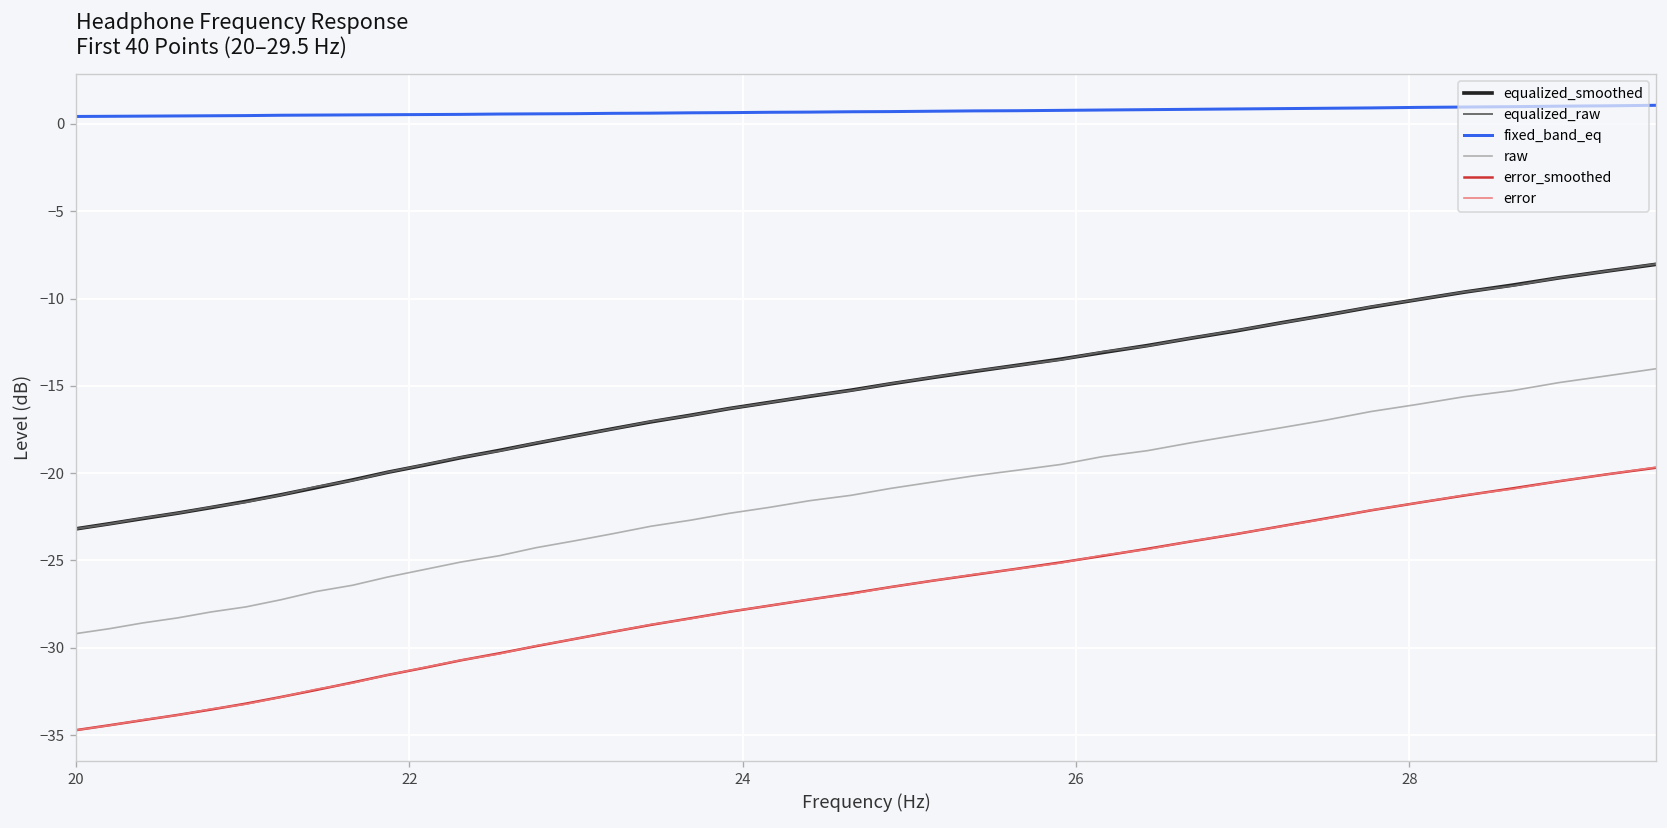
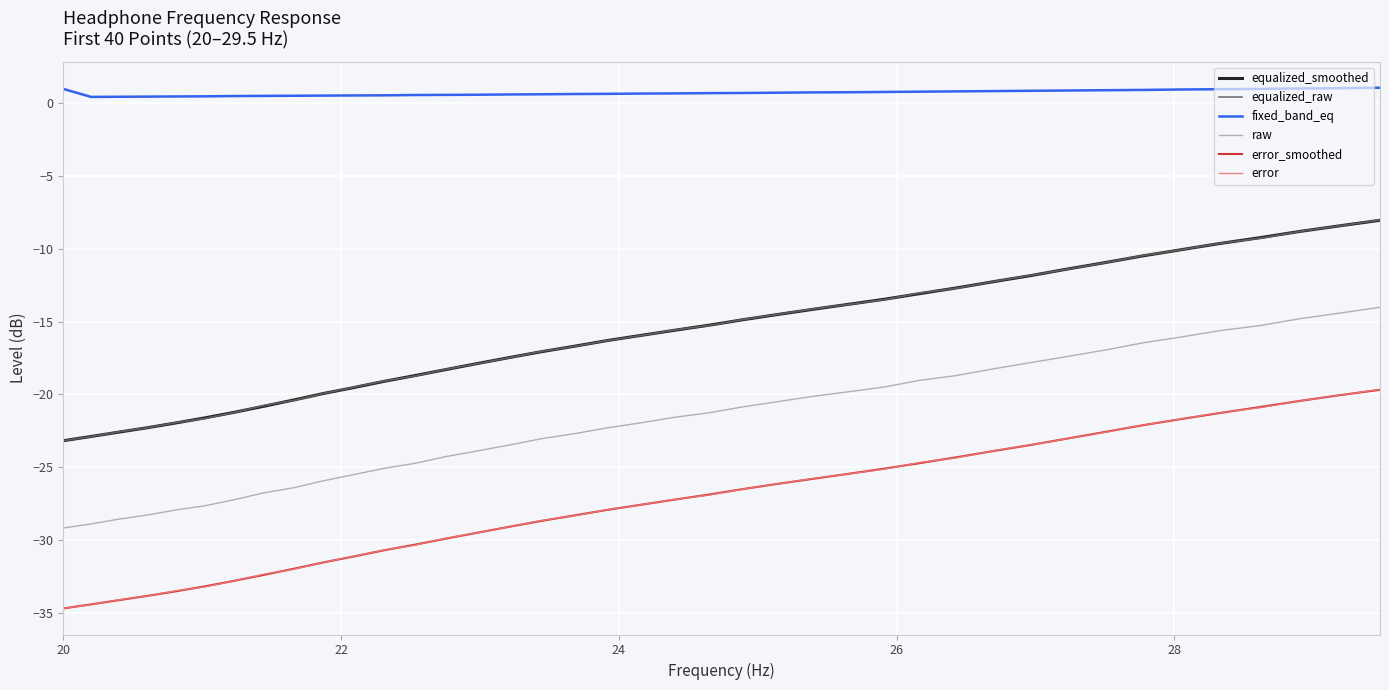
  {
    "fixed_band_eq": {
-     "20": 0.4
+     "20": 1.0
    },
    "raw": {
      "20": -29.2
    }
  }
